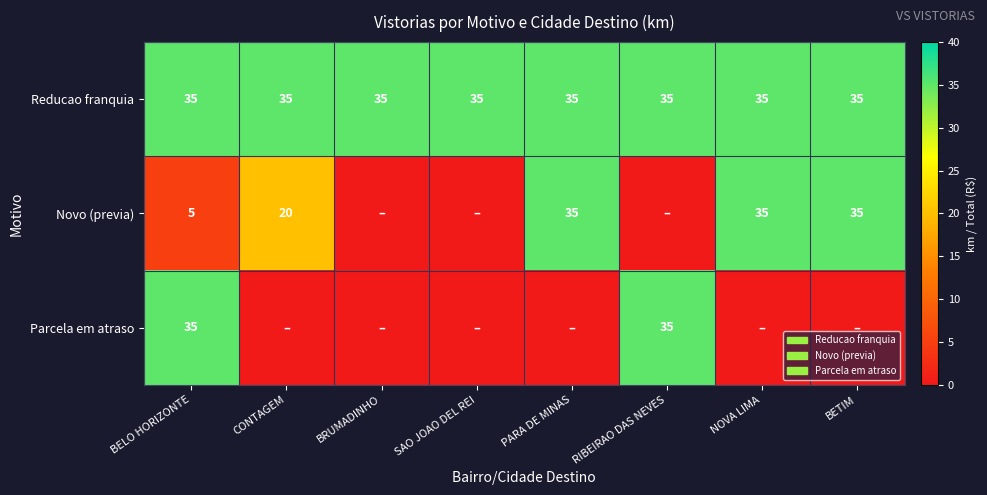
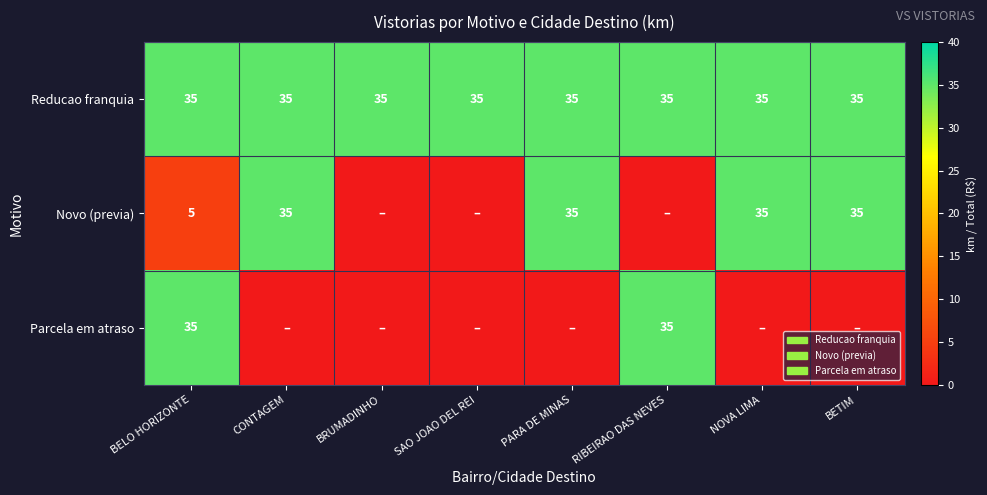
  {
    "Reducao franquia": {
      "BELO HORIZONTE": 35,
      "CONTAGEM": 35,
      "BRUMADINHO": 35,
      "SAO JOAO DEL REI": 35,
      "PARA DE MINAS": 35,
      "RIBEIRAO DAS NEVES": 35,
      "NOVA LIMA": 35,
      "BETIM": 35
    },
    "Novo (previa)": {
      "BELO HORIZONTE": 5,
-     "CONTAGEM": 20,
+     "CONTAGEM": 35,
      "PARA DE MINAS": 35,
      "NOVA LIMA": 35,
      "BETIM": 35
    },
    "Parcela em atraso": {
      "BELO HORIZONTE": 35,
      "RIBEIRAO DAS NEVES": 35
    }
  }
